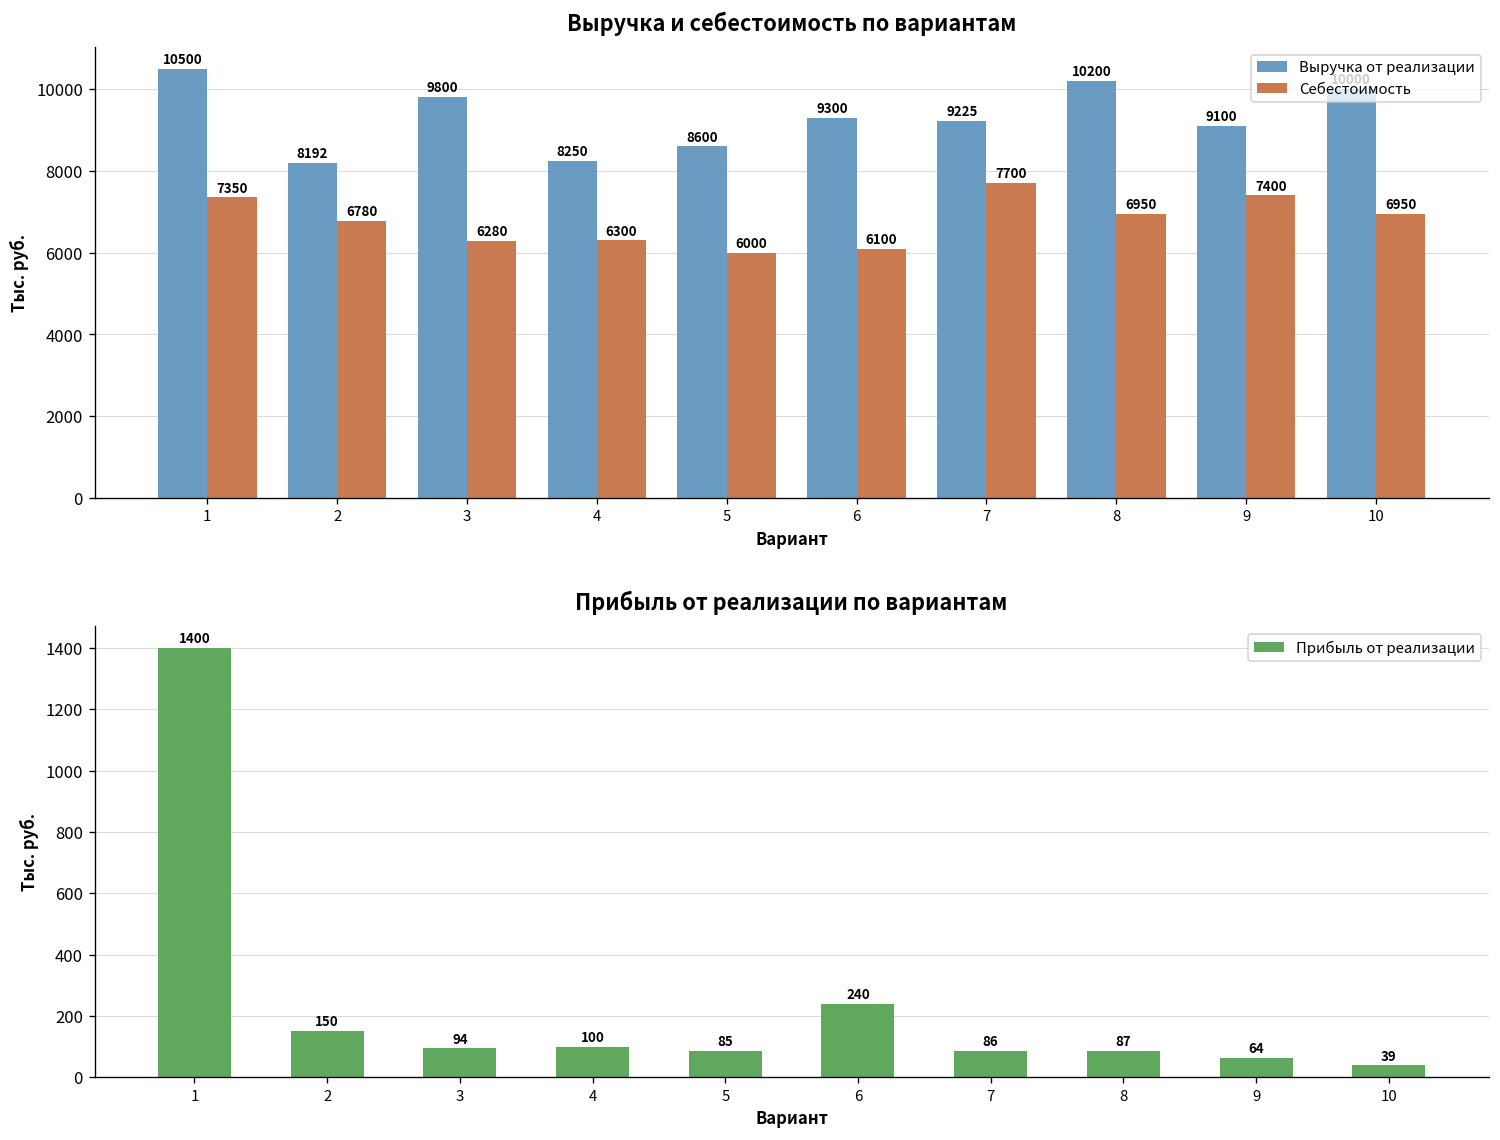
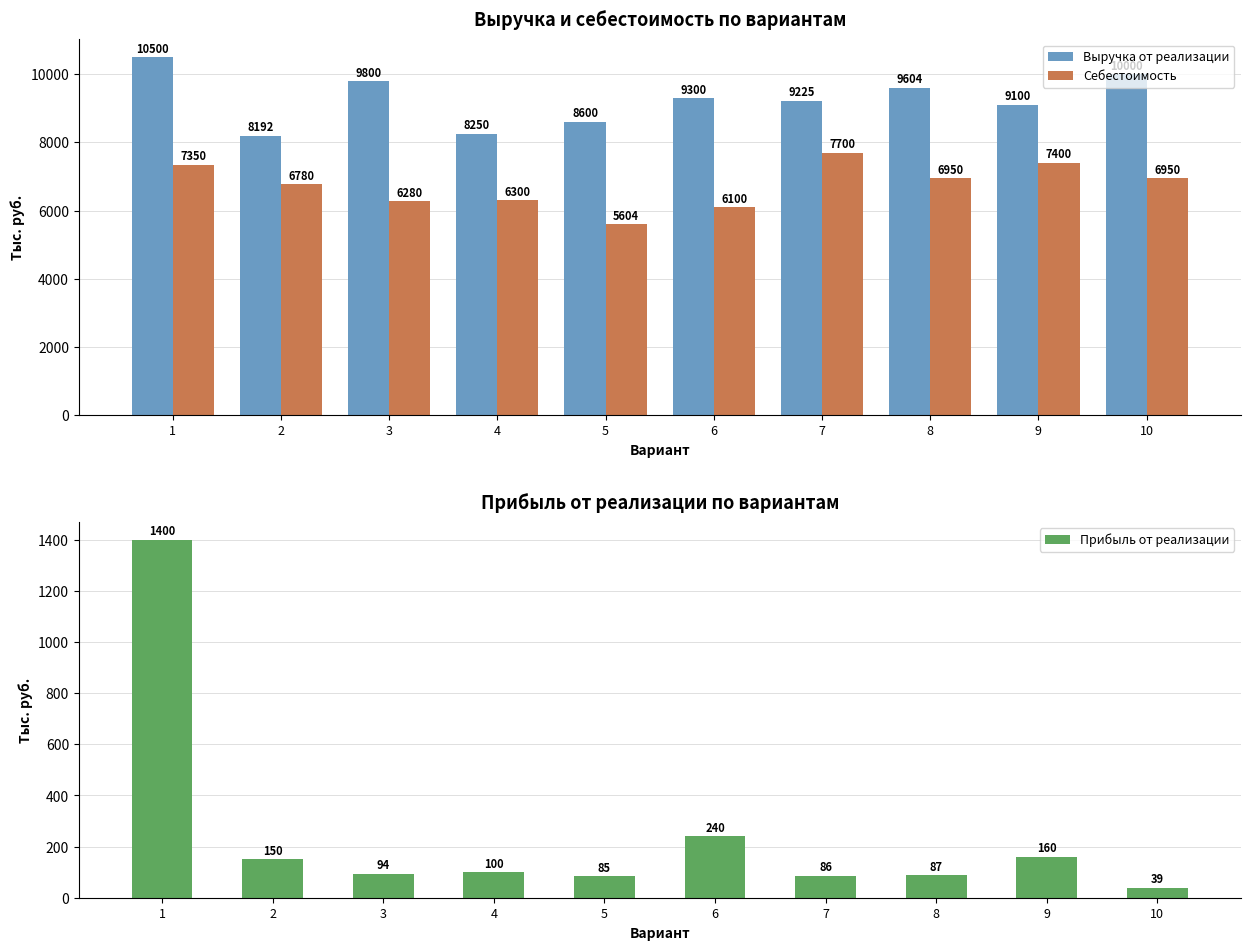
  {
    "Выручка и себестоимость по вариантам": {
      "Выручка от реализации": {
        "1": 10500,
        "2": 8192,
        "3": 9800,
        "4": 8250,
        "5": 8600,
        "6": 9300,
        "7": 9225,
-       "8": 10200,
+       "8": 9604,
        "9": 9100
      },
      "Себестоимость": {
        "1": 7350,
        "2": 6780,
        "3": 6280,
        "4": 6300,
-       "5": 6000,
+       "5": 5604,
        "6": 6100,
        "7": 7700,
        "8": 6950,
        "9": 7400,
        "10": 6950
      }
    },
    "Прибыль от реализации по вариантам": {
      "1": 1400,
      "2": 150,
      "3": 94,
      "4": 100,
      "5": 85,
      "6": 240,
      "7": 86,
      "8": 87,
-     "9": 64,
+     "9": 160,
      "10": 39
    }
  }
